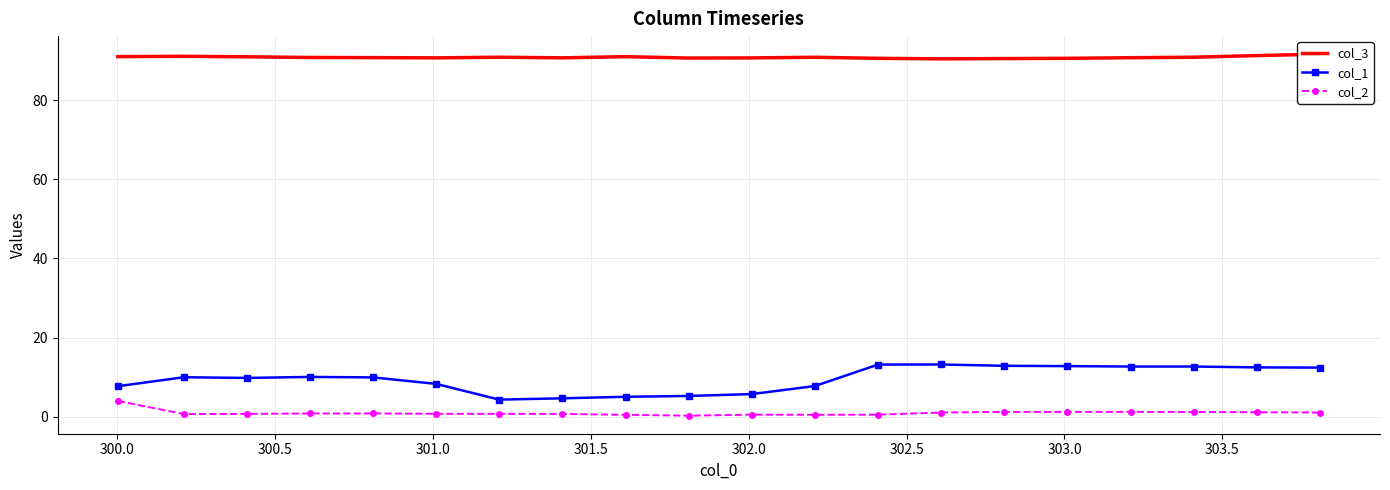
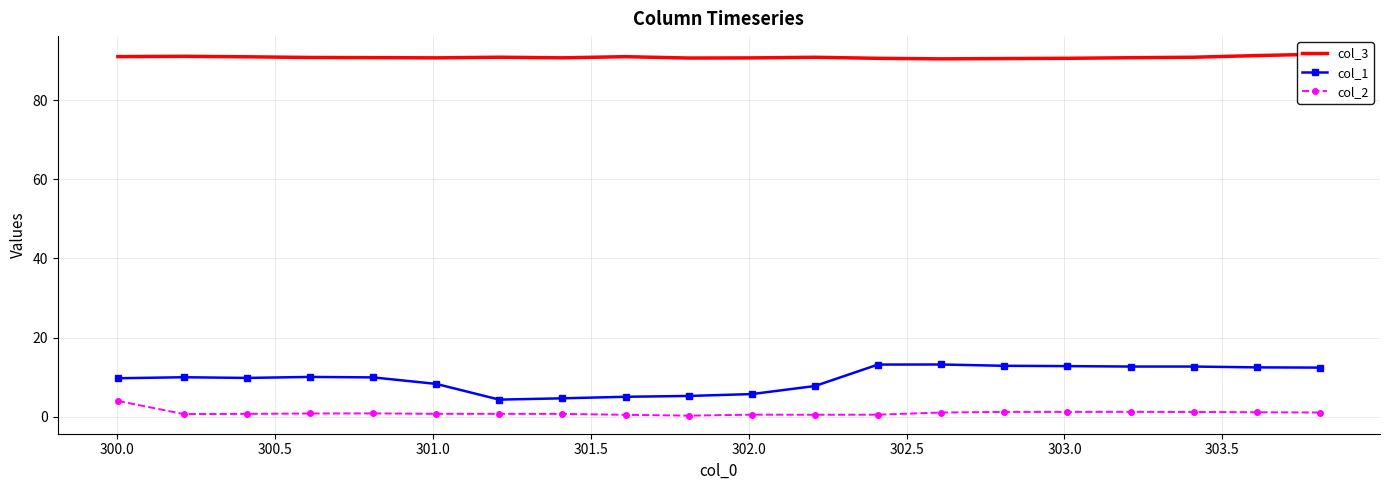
  {
    "col_3": {
      "300.0": 91
    },
    "col_1": {
-     "300.0": 8
+     "300.0": 10
    },
    "col_2": {
      "300.0": 4
    }
  }
